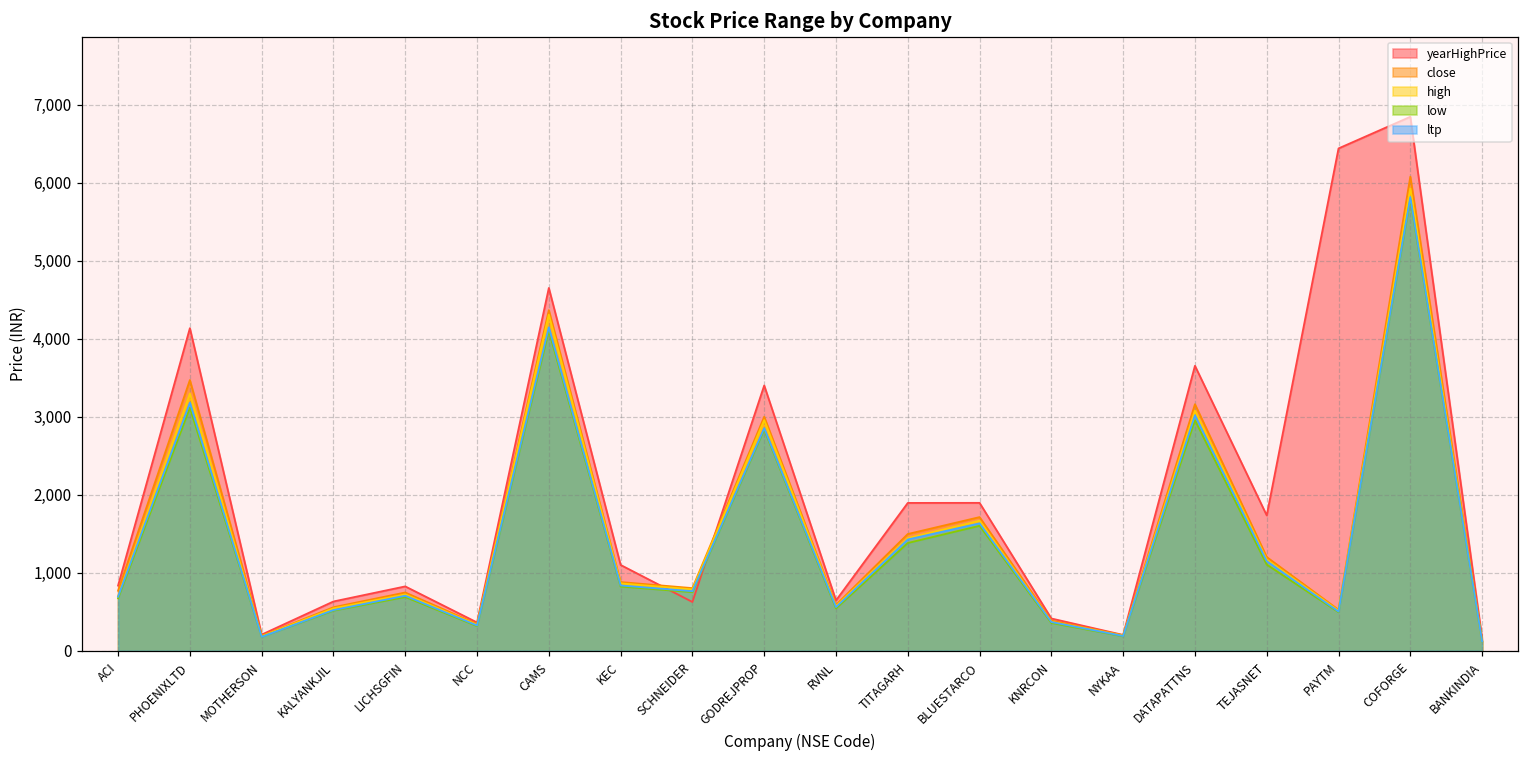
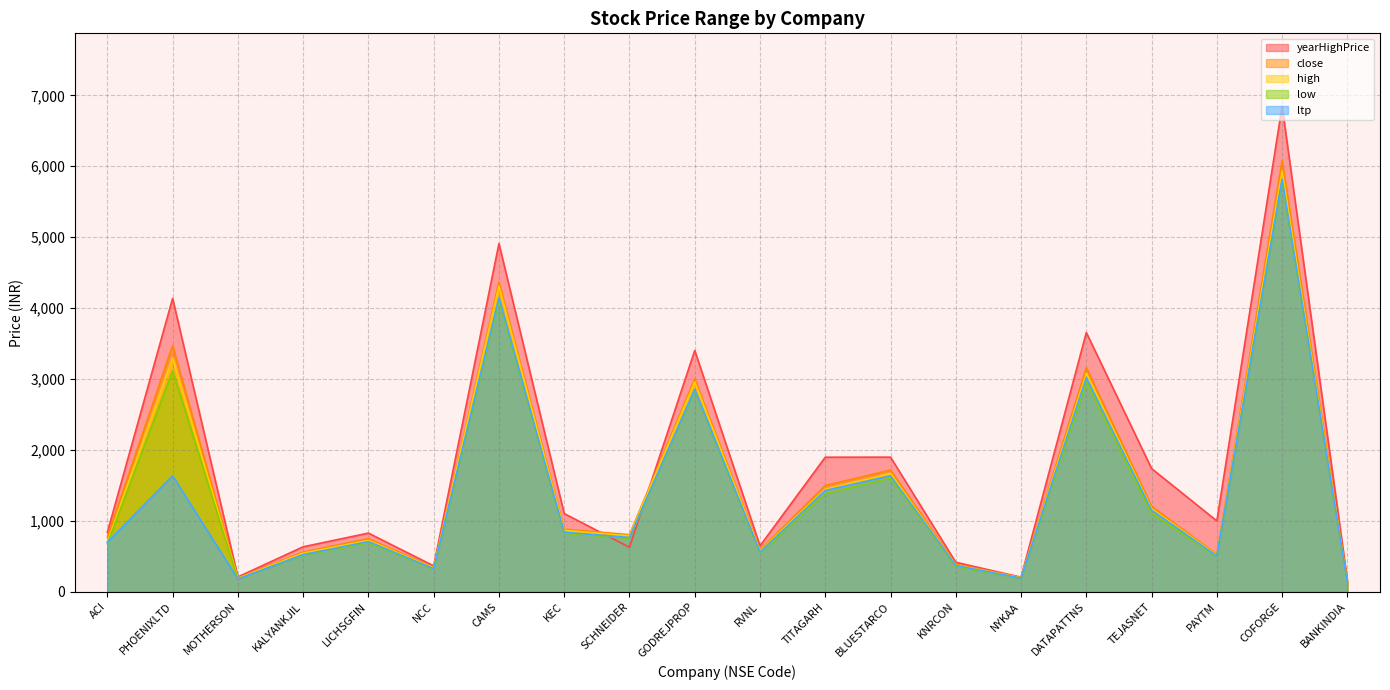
  {
    "yearHighPrice": {
      "ACI": "800",
      "PHOENIXLTD": "4,100",
      "KALYANKJIL": "600",
      "LICHSGFIN": "800",
-     "CAMS": "4,700",
+     "CAMS": "4,900",
      "KEC": "1,100",
      "SCHNEIDER": "600",
      "GODREJPROP": "3,400",
      "RVNL": "600",
      "TITAGARH": "1,900",
      "BLUESTARCO": "1,900",
      "DATAPATTNS": "3,700",
      "TEJASNET": "1,700",
-     "PAYTM": "6,400"
+     "PAYTM": "1,000"
    },
    "low": {
      "PHOENIXLTD": "3,100",
      "CAMS": "4,100",
      "TITAGARH": "1,400",
      "DATAPATTNS": "3,000",
      "TEJASNET": "1,100"
    },
    "ltp": {
-     "PHOENIXLTD": "3,200",
+     "PHOENIXLTD": "1,600",
      "CAMS": "4,100",
      "DATAPATTNS": "3,000"
    }
  }
